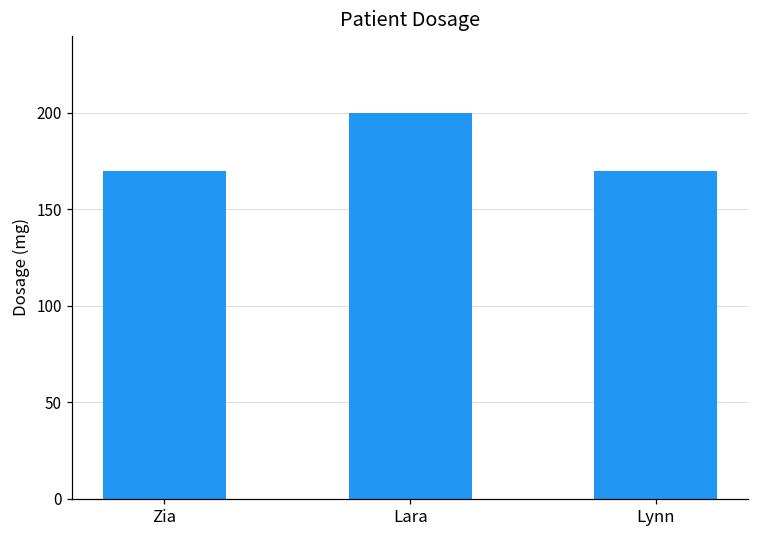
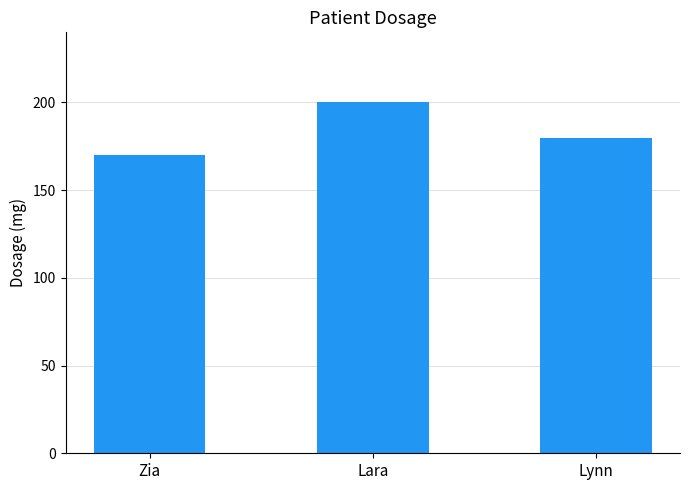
  {
    "Zia": 170,
    "Lara": 200,
-   "Lynn": 170
+   "Lynn": 180
  }
